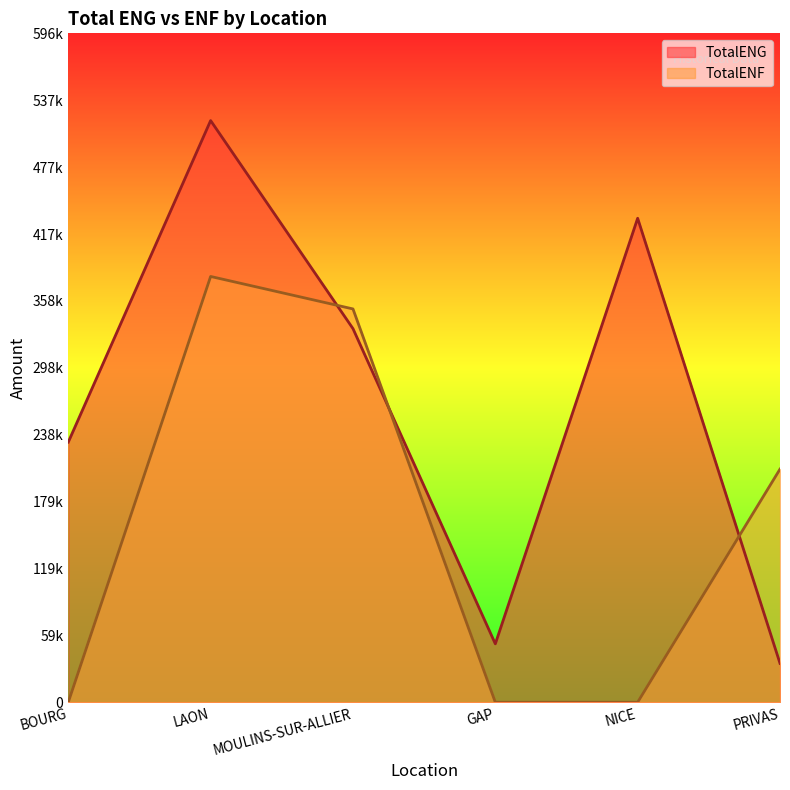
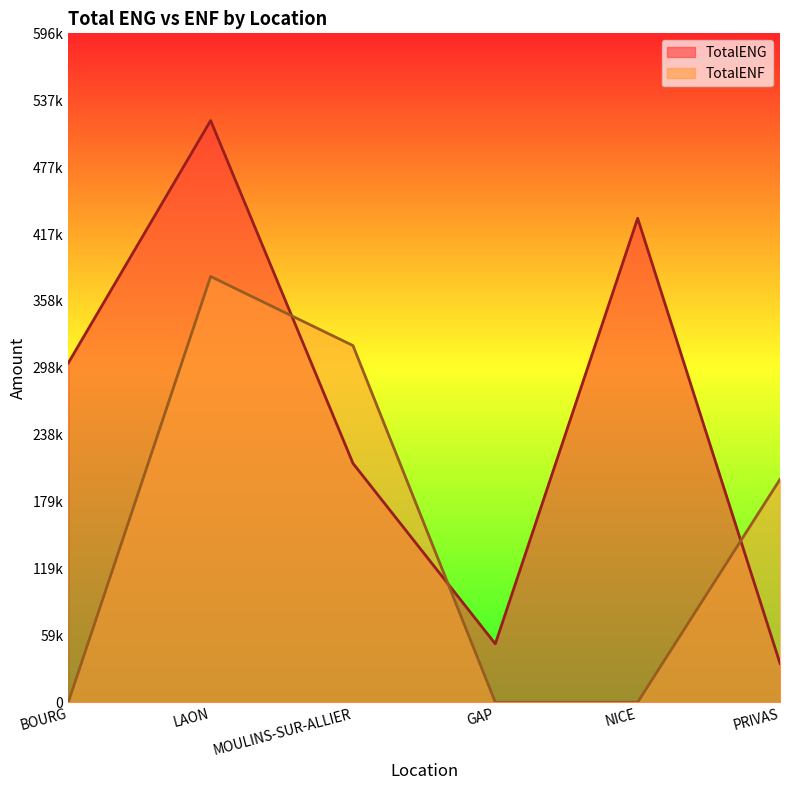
  {
    "TotalENG": {
-     "BOURG": 232000,
+     "BOURG": 303000,
      "LAON": 519000,
-     "MOULINS-SUR-ALLIER": 333000,
+     "MOULINS-SUR-ALLIER": 213000,
      "GAP": 52000,
      "NICE": 432000,
      "PRIVAS": 35000
    },
    "TotalENF": {
      "BOURG": 0,
      "LAON": 380000,
-     "MOULINS-SUR-ALLIER": 351000,
+     "MOULINS-SUR-ALLIER": 318000,
      "GAP": 0,
      "NICE": 0,
-     "PRIVAS": 208000
+     "PRIVAS": 199000
    }
  }
